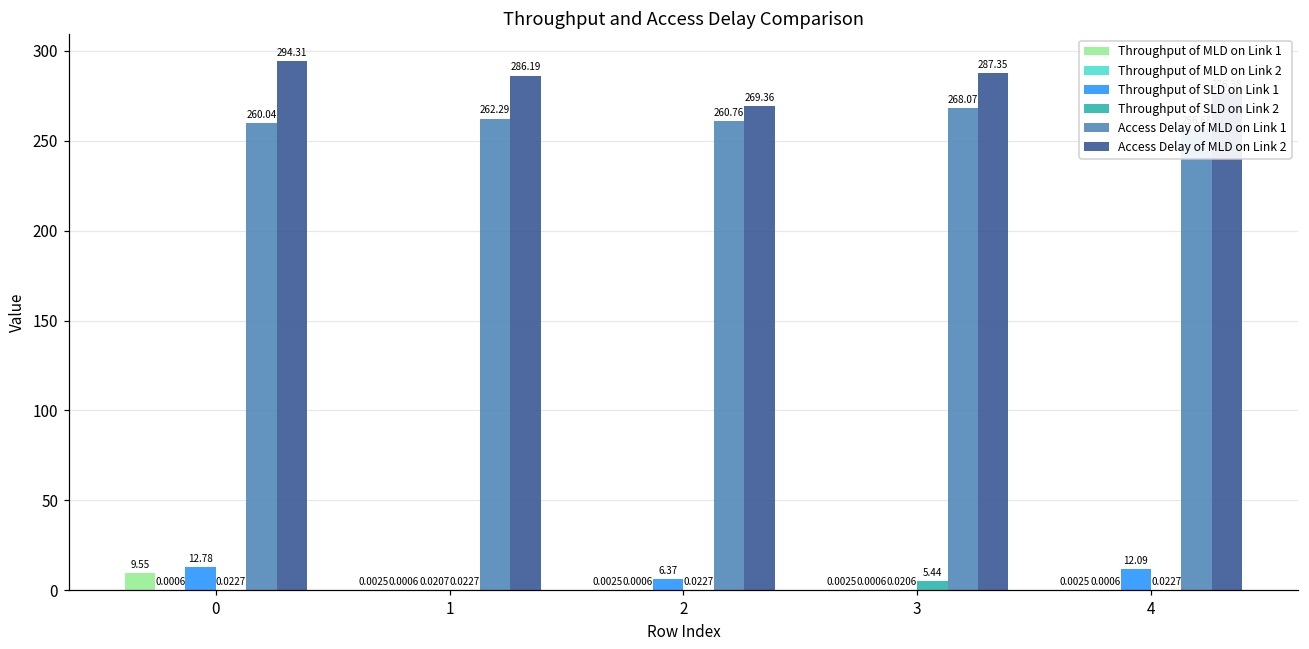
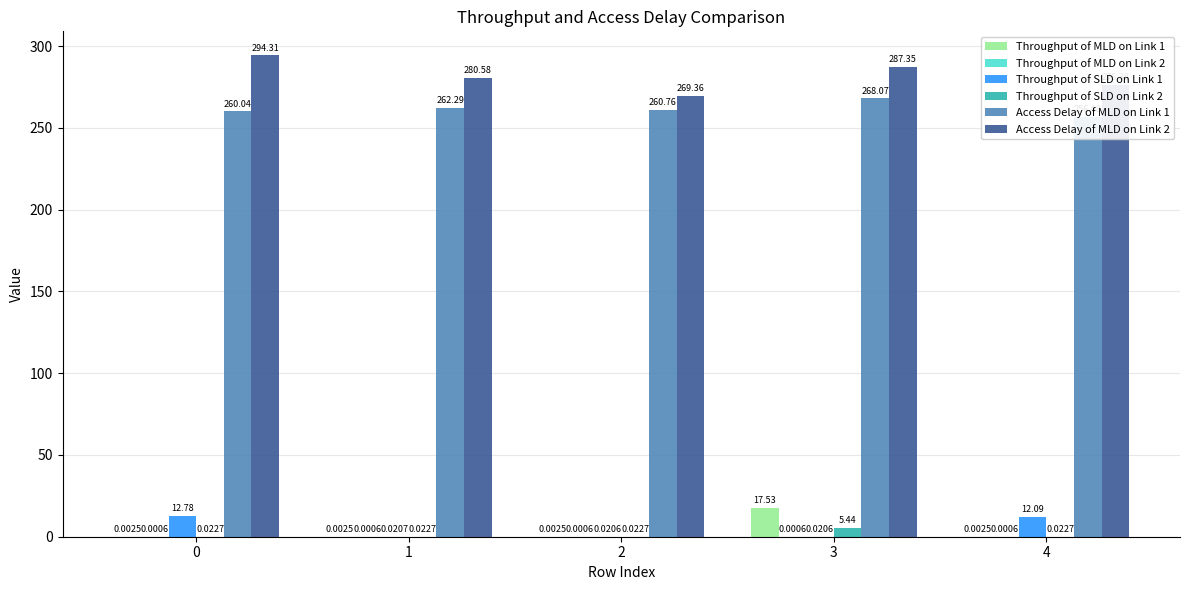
  {
    "Throughput of MLD on Link 1": {
-     "0": 9.55,
+     "0": 0.0025,
      "1": 0.0025,
      "2": 0.0025,
-     "3": 0.0025,
+     "3": 17.53,
      "4": 0.0025
    },
    "Throughput of MLD on Link 2": {
      "0": 0.0006,
      "1": 0.0006,
      "2": 0.0006,
      "3": 0.0006,
      "4": 0.0006
    },
    "Throughput of SLD on Link 1": {
      "0": 12.78,
      "1": 0.0207,
-     "2": 6.37,
+     "2": 0.0206,
      "3": 0.0206,
      "4": 12.09
    },
    "Throughput of SLD on Link 2": {
      "0": 0.0227,
      "1": 0.0227,
      "2": 0.0227,
      "3": 5.44,
      "4": 0.0227
    },
    "Access Delay of MLD on Link 1": {
      "0": 260.04,
      "1": 262.29,
      "2": 260.76,
      "3": 268.07
    },
    "Access Delay of MLD on Link 2": {
      "0": 294.31,
-     "1": 286.19,
+     "1": 280.58,
      "2": 269.36,
      "3": 287.35
    }
  }
